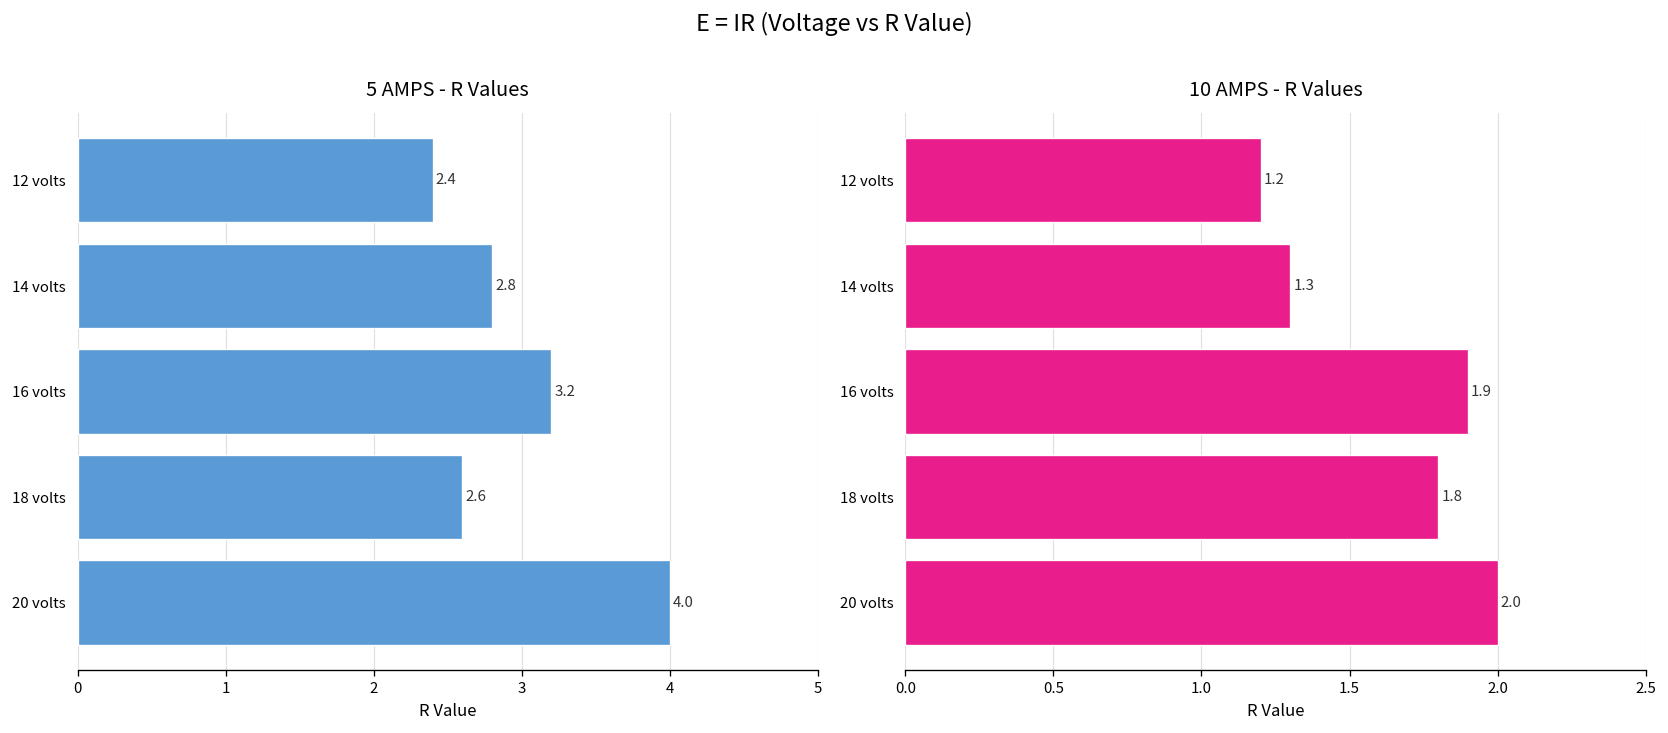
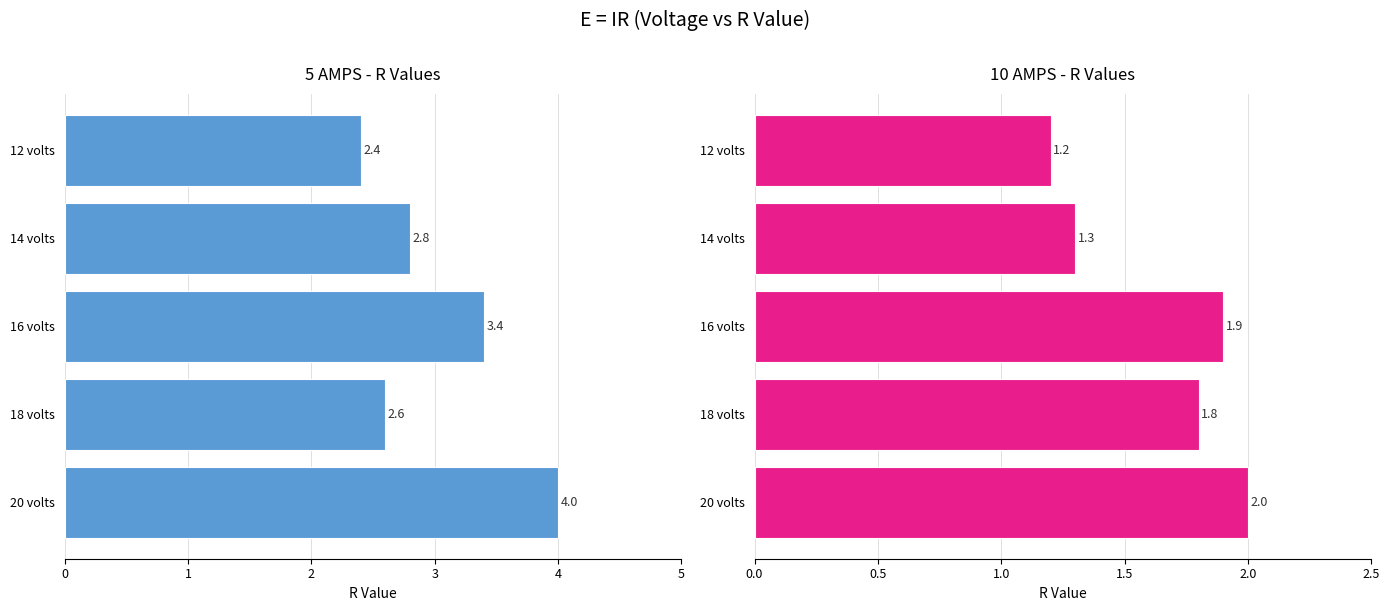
  {
    "5 AMPS - R Values": {
      "12 volts": 2.4,
      "14 volts": 2.8,
-     "16 volts": 3.2,
+     "16 volts": 3.4,
      "18 volts": 2.6,
      "20 volts": 4.0
    },
    "10 AMPS - R Values": {
      "12 volts": 1.2,
      "14 volts": 1.3,
      "16 volts": 1.9,
      "18 volts": 1.8,
      "20 volts": 2.0
    }
  }
